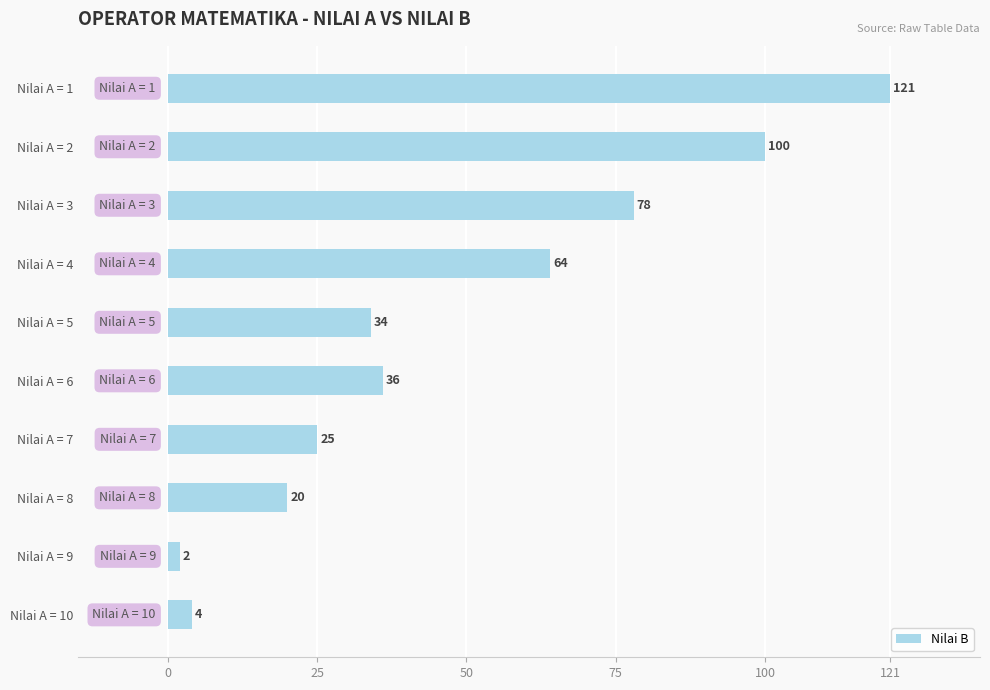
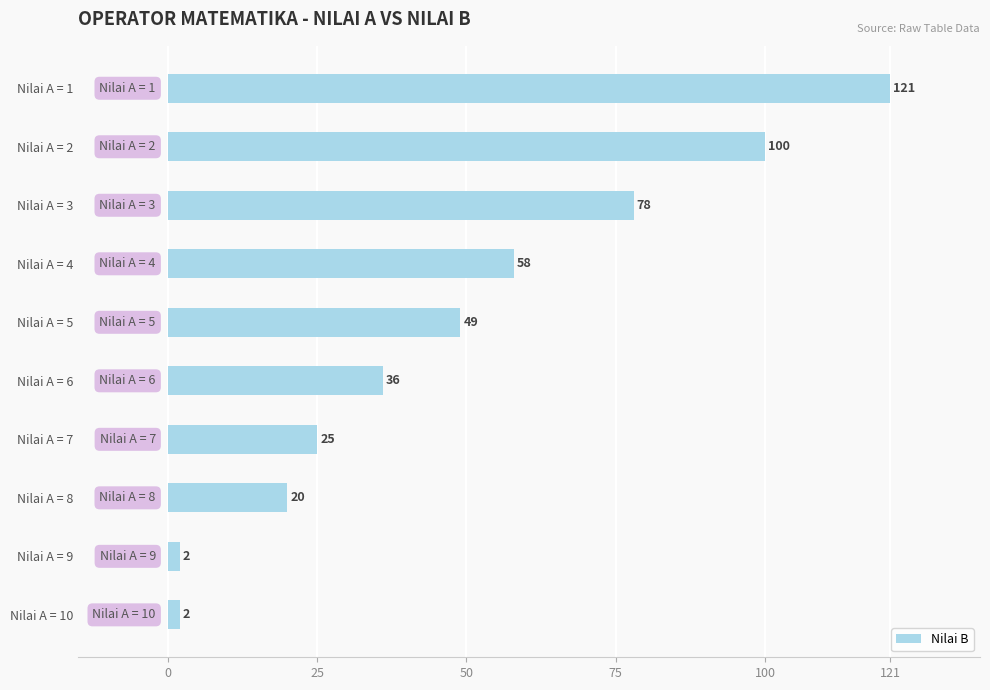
  {
    "Nilai A = 1": 121,
    "Nilai A = 2": 100,
    "Nilai A = 3": 78,
-   "Nilai A = 4": 64,
-   "Nilai A = 5": 34,
+   "Nilai A = 4": 58,
+   "Nilai A = 5": 49,
    "Nilai A = 6": 36,
    "Nilai A = 7": 25,
    "Nilai A = 8": 20,
    "Nilai A = 9": 2,
-   "Nilai A = 10": 4
+   "Nilai A = 10": 2
  }
